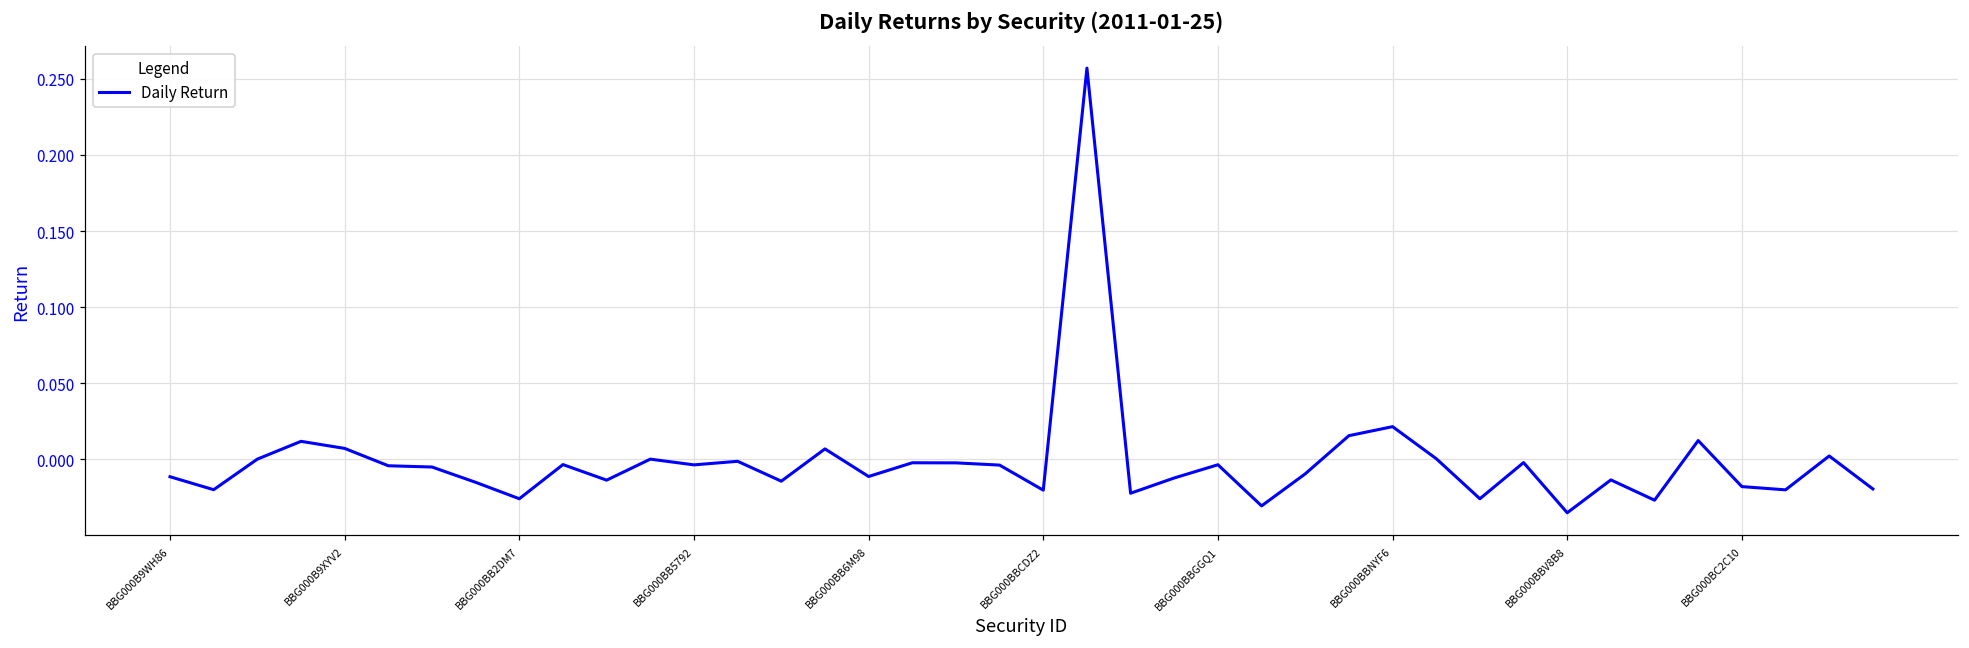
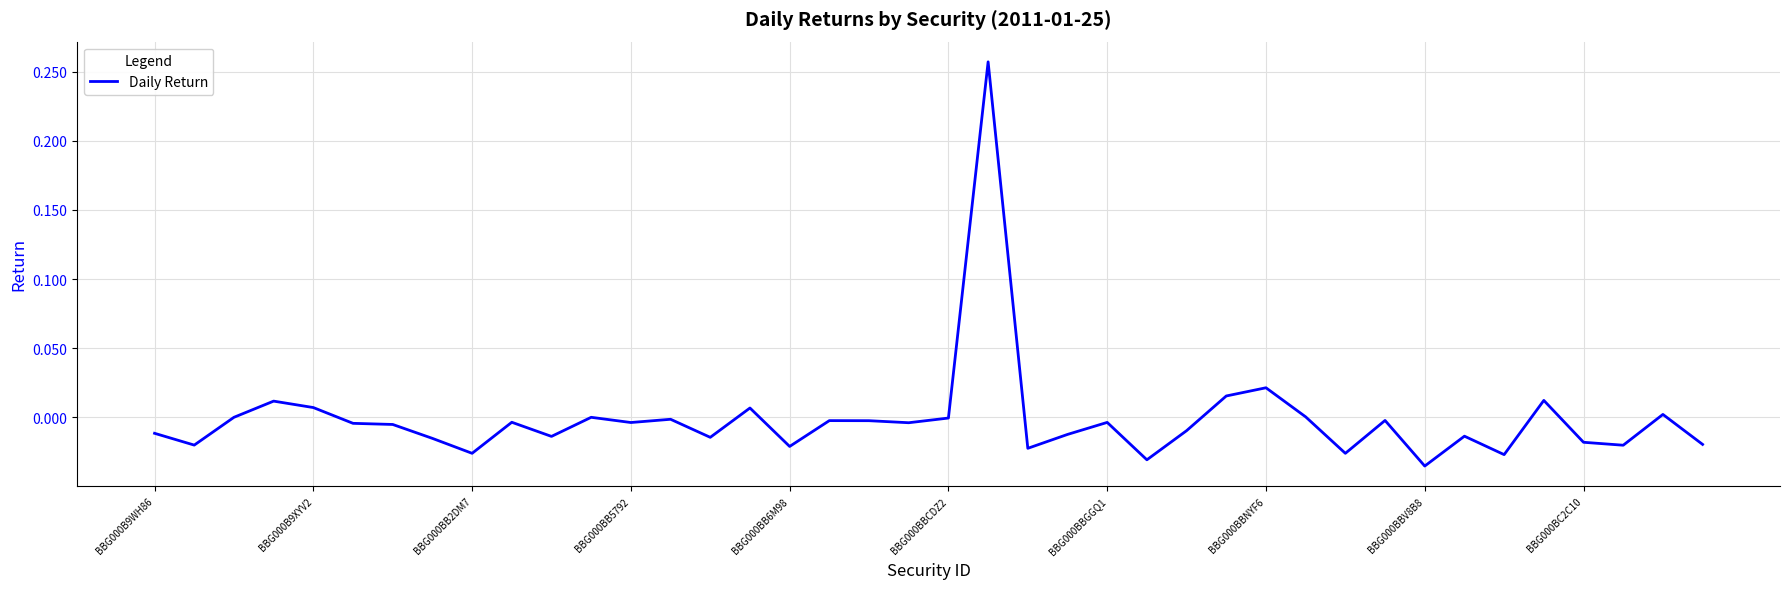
  {
    "BBG000B9WH86": -0.012,
    "BBG000B9XYV2": 0.007,
    "BBG000BB2DM7": -0.026,
    "BBG000BB5792": -0.004,
-   "BBG000BB6M98": -0.011,
-   "BBG000BBCDZ2": -0.020,
+   "BBG000BB6M98": -0.021,
+   "BBG000BBCDZ2": -0.001,
    "BBG000BBGGQ1": -0.004,
    "BBG000BBNYF6": 0.021,
    "BBG000BBV8B8": -0.035,
    "BBG000BC2C10": -0.018
  }
